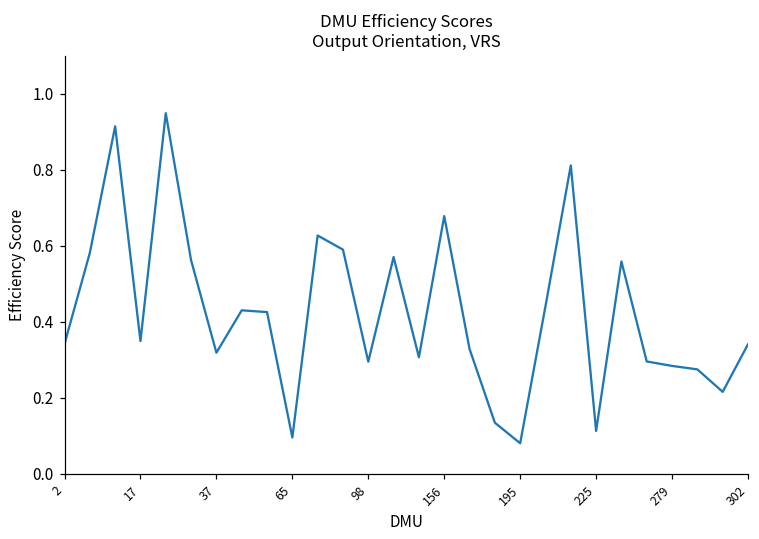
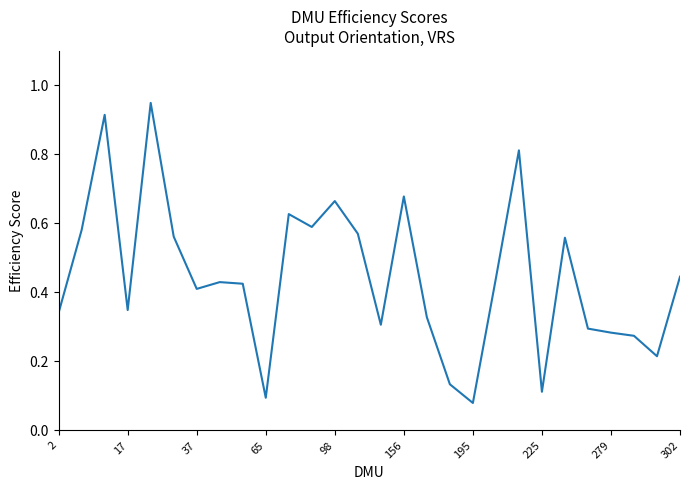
  {
-   "37": 0.32,
+   "37": 0.41,
    "65": 0.09,
-   "98": 0.29,
+   "98": 0.66,
    "156": 0.68,
    "195": 0.08,
    "225": 0.11,
    "279": 0.28,
-   "302": 0.34
+   "302": 0.45
  }
